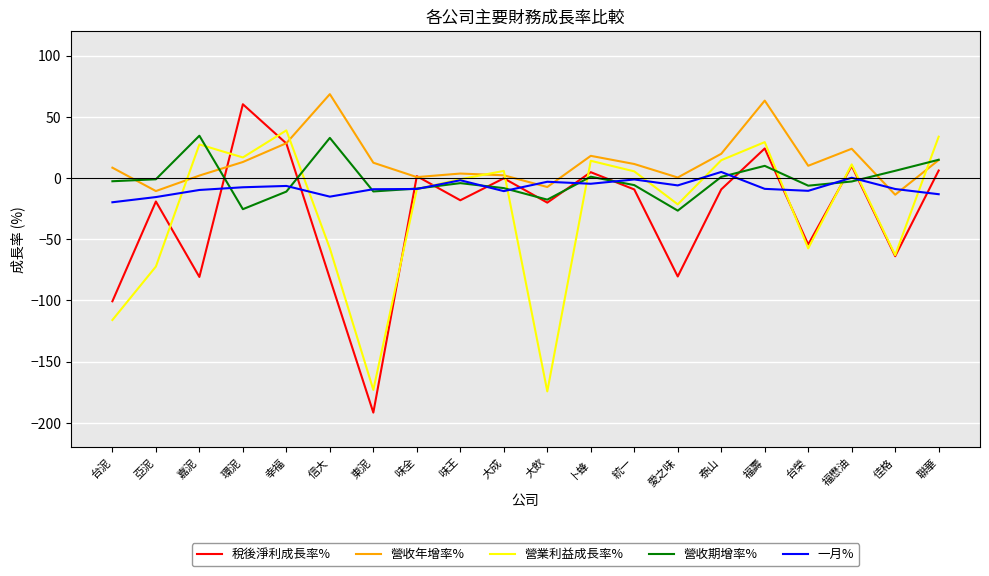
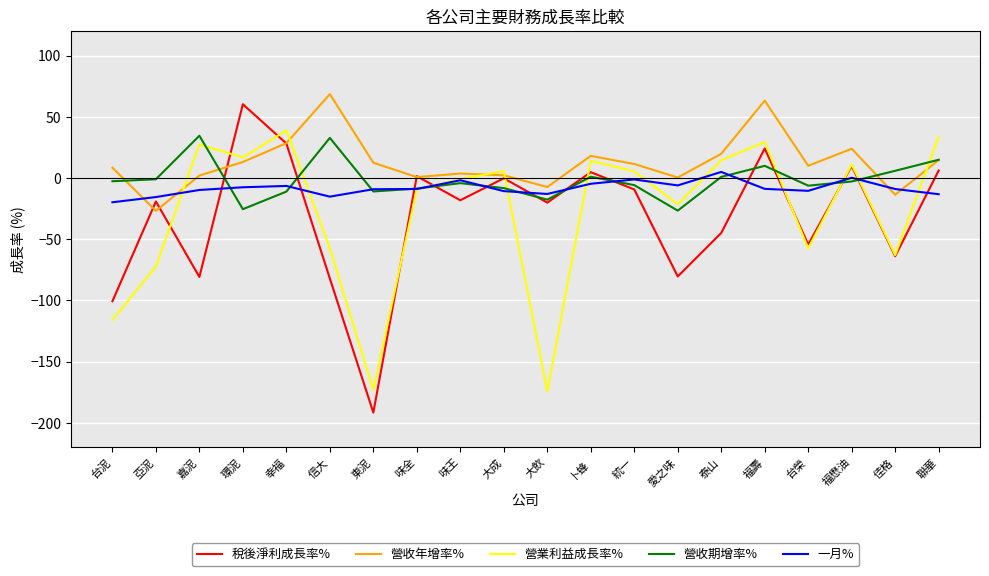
  {
    "稅後淨利成長率%": {
      "台泥": -101,
      "亞泥": -19,
      "嘉泥": -81,
      "環泥": 60,
      "信大": -82,
      "東泥": -192,
      "味王": -18,
      "大成": 0,
      "大飲": -20,
      "卜蜂": 5,
      "統一": -9,
      "愛之味": -80,
-     "泰山": -9,
+     "泰山": -45,
      "福壽": 24,
      "台榮": -54,
      "聯華": 6
    },
    "營收年增率%": {
      "台泥": 8,
-     "亞泥": -11,
+     "亞泥": -27,
      "嘉泥": 2,
      "環泥": 13,
      "信大": 68,
      "東泥": 12,
      "味王": 4,
      "大成": 2,
      "大飲": -7,
      "卜蜂": 18,
      "統一": 11,
      "愛之味": 0,
      "泰山": 20,
      "福壽": 63,
      "台榮": 10,
      "福懋油": 24,
      "佳格": -14
    },
    "營業利益成長率%": {
      "台泥": -116,
      "亞泥": -72,
      "嘉泥": 27,
      "環泥": 17,
      "幸福": 39,
      "信大": -57,
      "東泥": -173,
      "大成": 6,
      "大飲": -174,
      "卜蜂": 14,
      "統一": 5,
      "愛之味": -22,
      "泰山": 15,
      "福壽": 29,
      "台榮": -58,
      "聯華": 34
    },
    "營收期增率%": {
      "台泥": -3,
      "亞泥": -1,
      "嘉泥": 35,
      "環泥": -25,
      "幸福": -11,
      "信大": 33,
      "味王": -4,
      "大成": -8,
      "大飲": -18,
      "卜蜂": 1,
      "統一": -6,
      "愛之味": -27,
      "泰山": 1,
      "福壽": 10,
      "台榮": -6,
      "福懋油": -3,
      "佳格": 6
    },
    "一月%": {
      "台泥": -20,
      "亞泥": -16,
      "嘉泥": -10,
      "環泥": -8,
      "幸福": -7,
      "信大": -15,
      "大成": -11,
-     "大飲": -3,
+     "大飲": -13,
      "卜蜂": -5,
      "統一": -1,
      "愛之味": -6,
      "泰山": 5,
      "福壽": -9,
      "台榮": -10,
      "福懋油": 0,
      "佳格": -9,
      "聯華": -13
    }
  }
